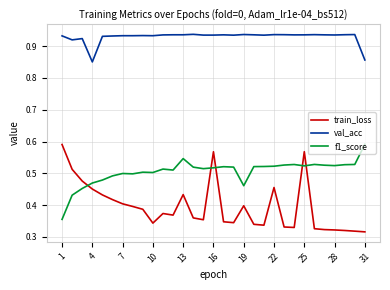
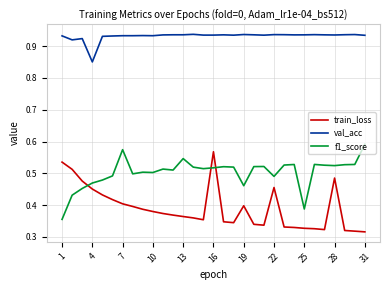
  {
    "train_loss": {
-     "1": 0.59,
+     "1": 0.54,
      "4": 0.45,
      "7": 0.40,
-     "10": 0.34,
-     "13": 0.43,
+     "10": 0.38,
+     "13": 0.36,
      "16": 0.57,
      "19": 0.40,
      "22": 0.46,
-     "25": 0.57,
-     "28": 0.32,
+     "25": 0.33,
+     "28": 0.49,
      "31": 0.32
    },
    "val_acc": {
      "1": 0.93,
      "4": 0.85,
      "7": 0.93,
      "10": 0.93,
      "13": 0.94,
      "16": 0.93,
      "19": 0.94,
      "22": 0.94,
      "25": 0.94,
      "28": 0.94,
-     "31": 0.86
+     "31": 0.93
    },
    "f1_score": {
      "1": 0.36,
      "4": 0.47,
-     "7": 0.50,
+     "7": 0.57,
      "10": 0.50,
      "13": 0.55,
      "16": 0.52,
      "19": 0.46,
-     "22": 0.52,
-     "25": 0.52,
+     "22": 0.49,
+     "25": 0.39,
      "28": 0.52
    }
  }
